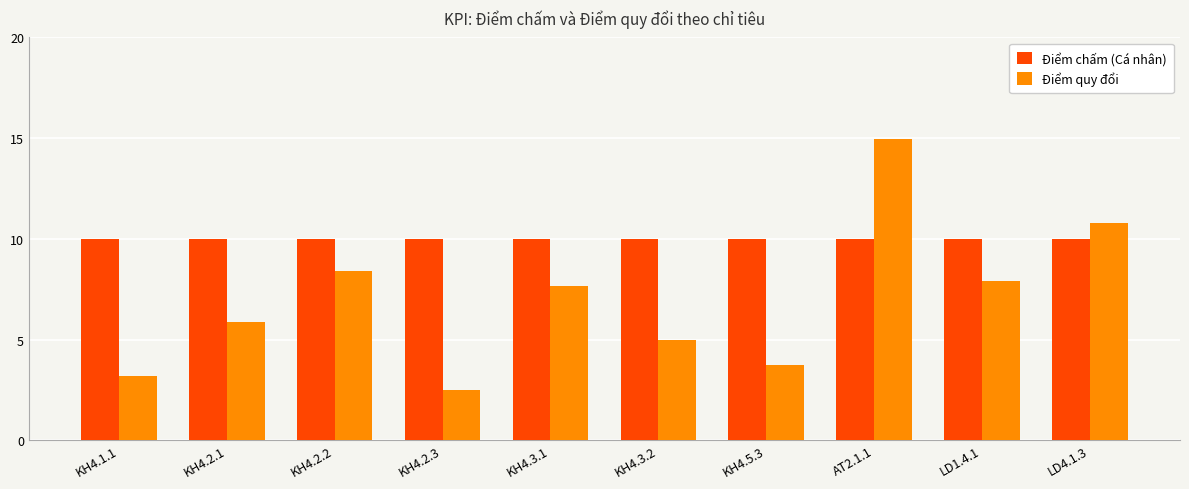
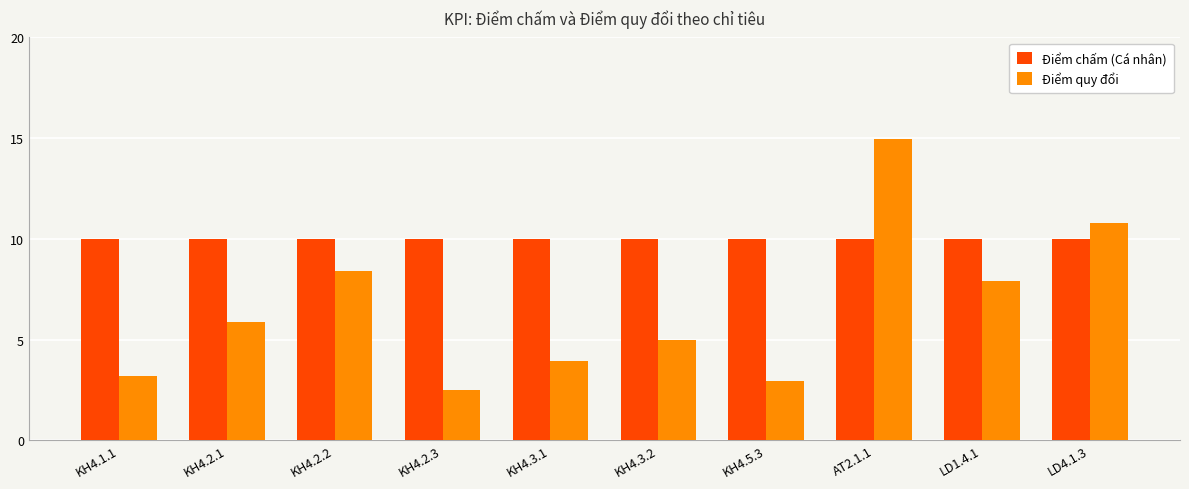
  {
    "Điểm chấm (Cá nhân)": {
      "KH4.1.1": 10.0,
      "KH4.2.1": 10.0,
      "KH4.2.2": 10.0,
      "KH4.2.3": 10.0,
      "KH4.3.1": 10.0,
      "KH4.3.2": 10.0,
      "KH4.5.3": 10.0,
      "AT2.1.1": 10.0,
      "LD1.4.1": 10.0,
      "LD4.1.3": 10.0
    },
    "Điểm quy đổi": {
      "KH4.1.1": 3.2,
      "KH4.2.1": 5.9,
      "KH4.2.2": 8.4,
      "KH4.2.3": 2.5,
-     "KH4.3.1": 7.6,
+     "KH4.3.1": 3.9,
      "KH4.3.2": 5.0,
-     "KH4.5.3": 3.7,
+     "KH4.5.3": 2.9,
      "AT2.1.1": 15.0,
      "LD1.4.1": 7.9,
      "LD4.1.3": 10.8
    }
  }
